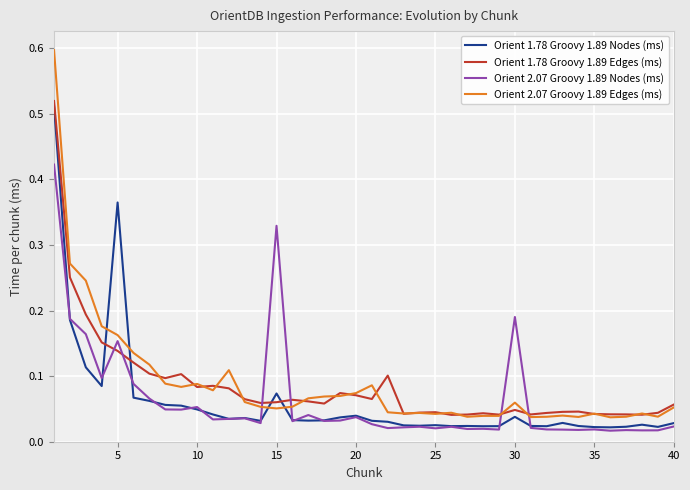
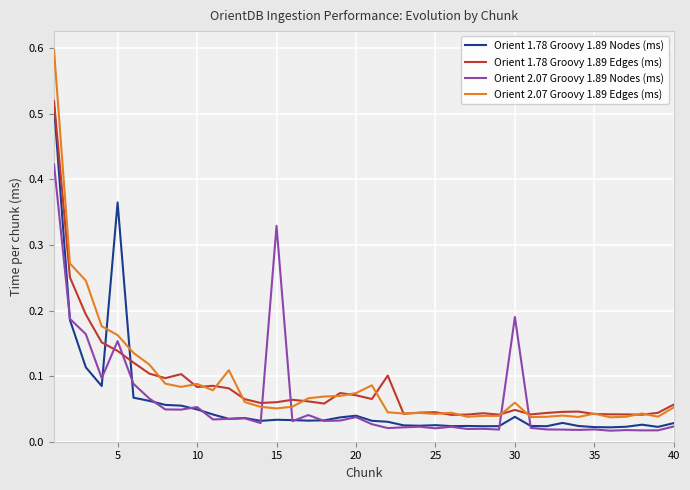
  {
    "Orient 1.78 Groovy 1.89 Nodes (ms)": {
      "5": 0.36,
-     "15": 0.07,
+     "15": 0.03,
      "25": 0.03,
      "30": 0.04,
      "40": 0.03
    },
    "Orient 1.78 Groovy 1.89 Edges (ms)": {
      "5": 0.14,
      "10": 0.08,
      "15": 0.06,
      "30": 0.05,
      "40": 0.06
    },
    "Orient 2.07 Groovy 1.89 Nodes (ms)": {
      "5": 0.15,
      "15": 0.33,
      "25": 0.02,
      "30": 0.19,
      "40": 0.02
    },
    "Orient 2.07 Groovy 1.89 Edges (ms)": {
      "5": 0.16,
      "10": 0.09,
      "15": 0.05,
      "30": 0.06,
      "40": 0.05
    }
  }
